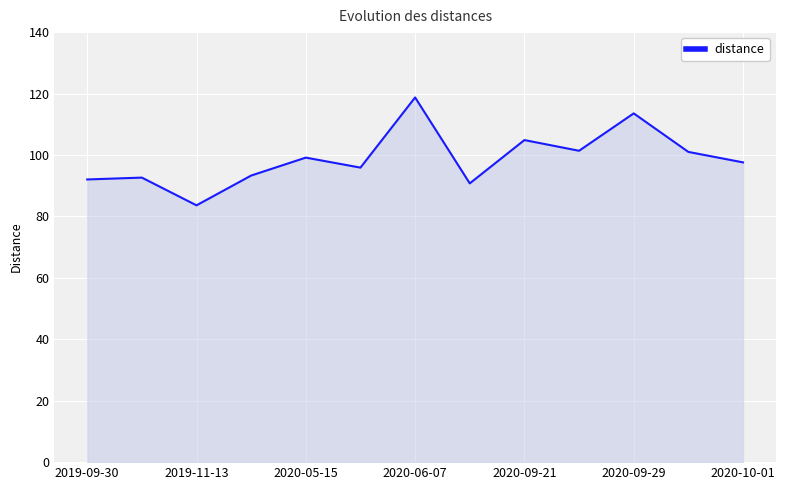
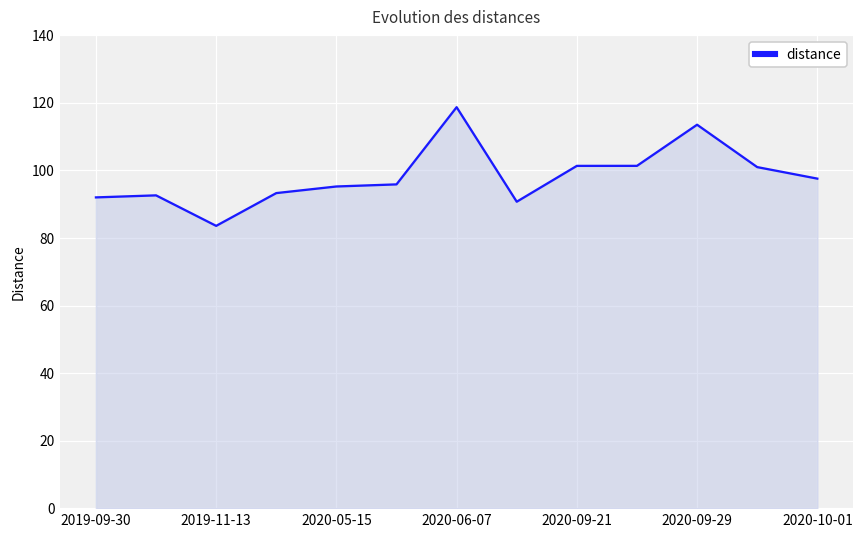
  {
    "2019-09-30": 92,
    "2019-11-13": 84,
-   "2020-05-15": 99,
+   "2020-05-15": 95,
    "2020-06-07": 119,
-   "2020-09-21": 105,
+   "2020-09-21": 101,
    "2020-09-29": 114,
    "2020-10-01": 98
  }
